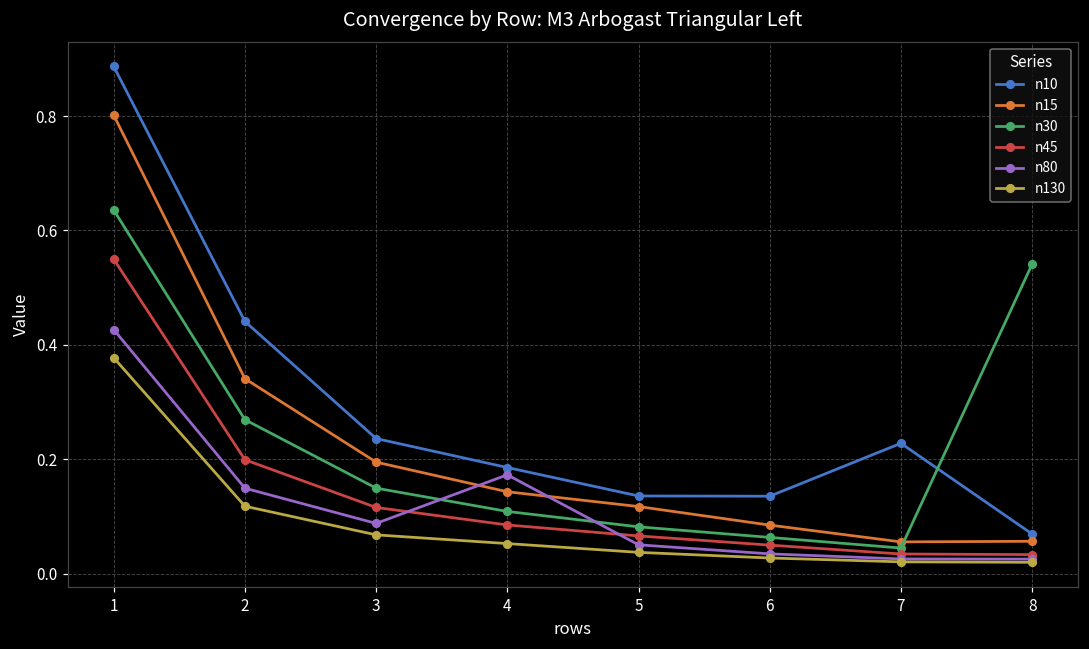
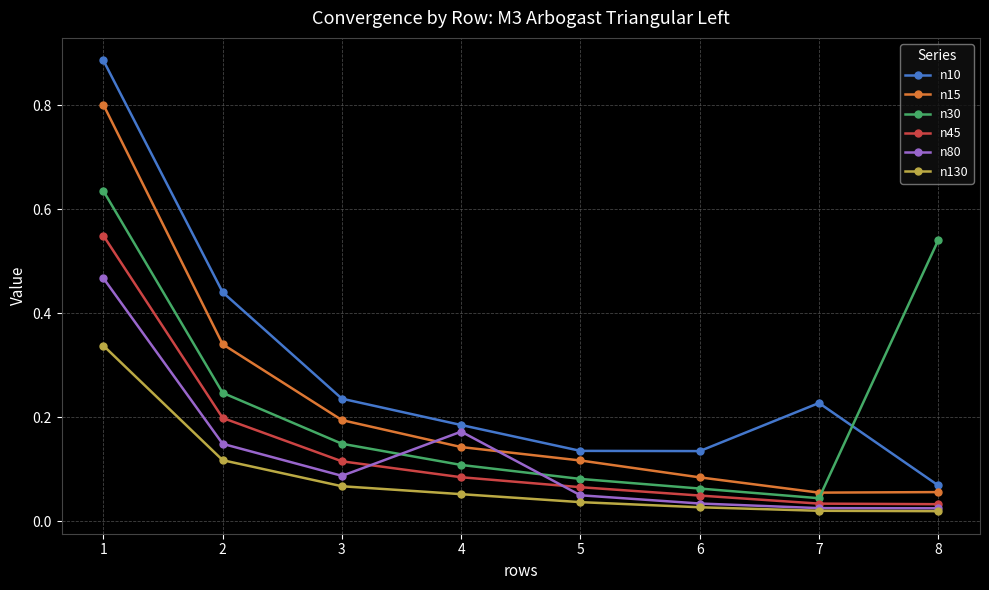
  {
    "n10": {
      "1": 0.89,
      "2": 0.44,
      "3": 0.24,
      "4": 0.19,
      "5": 0.14,
      "6": 0.14,
      "7": 0.23,
      "8": 0.07
    },
    "n30": {
      "1": 0.64,
-     "2": 0.27,
+     "2": 0.25,
      "3": 0.15,
      "4": 0.11,
      "5": 0.08,
      "6": 0.06,
      "7": 0.04,
      "8": 0.54
    },
    "n80": {
-     "1": 0.43,
+     "1": 0.47,
      "2": 0.15,
      "3": 0.09,
      "4": 0.17,
      "5": 0.05,
      "6": 0.03,
      "7": 0.03,
      "8": 0.03
    },
    "n130": {
-     "1": 0.38,
+     "1": 0.34,
      "2": 0.12,
      "3": 0.07,
      "4": 0.05,
      "5": 0.04,
      "6": 0.03,
      "7": 0.02,
      "8": 0.02
    }
  }
